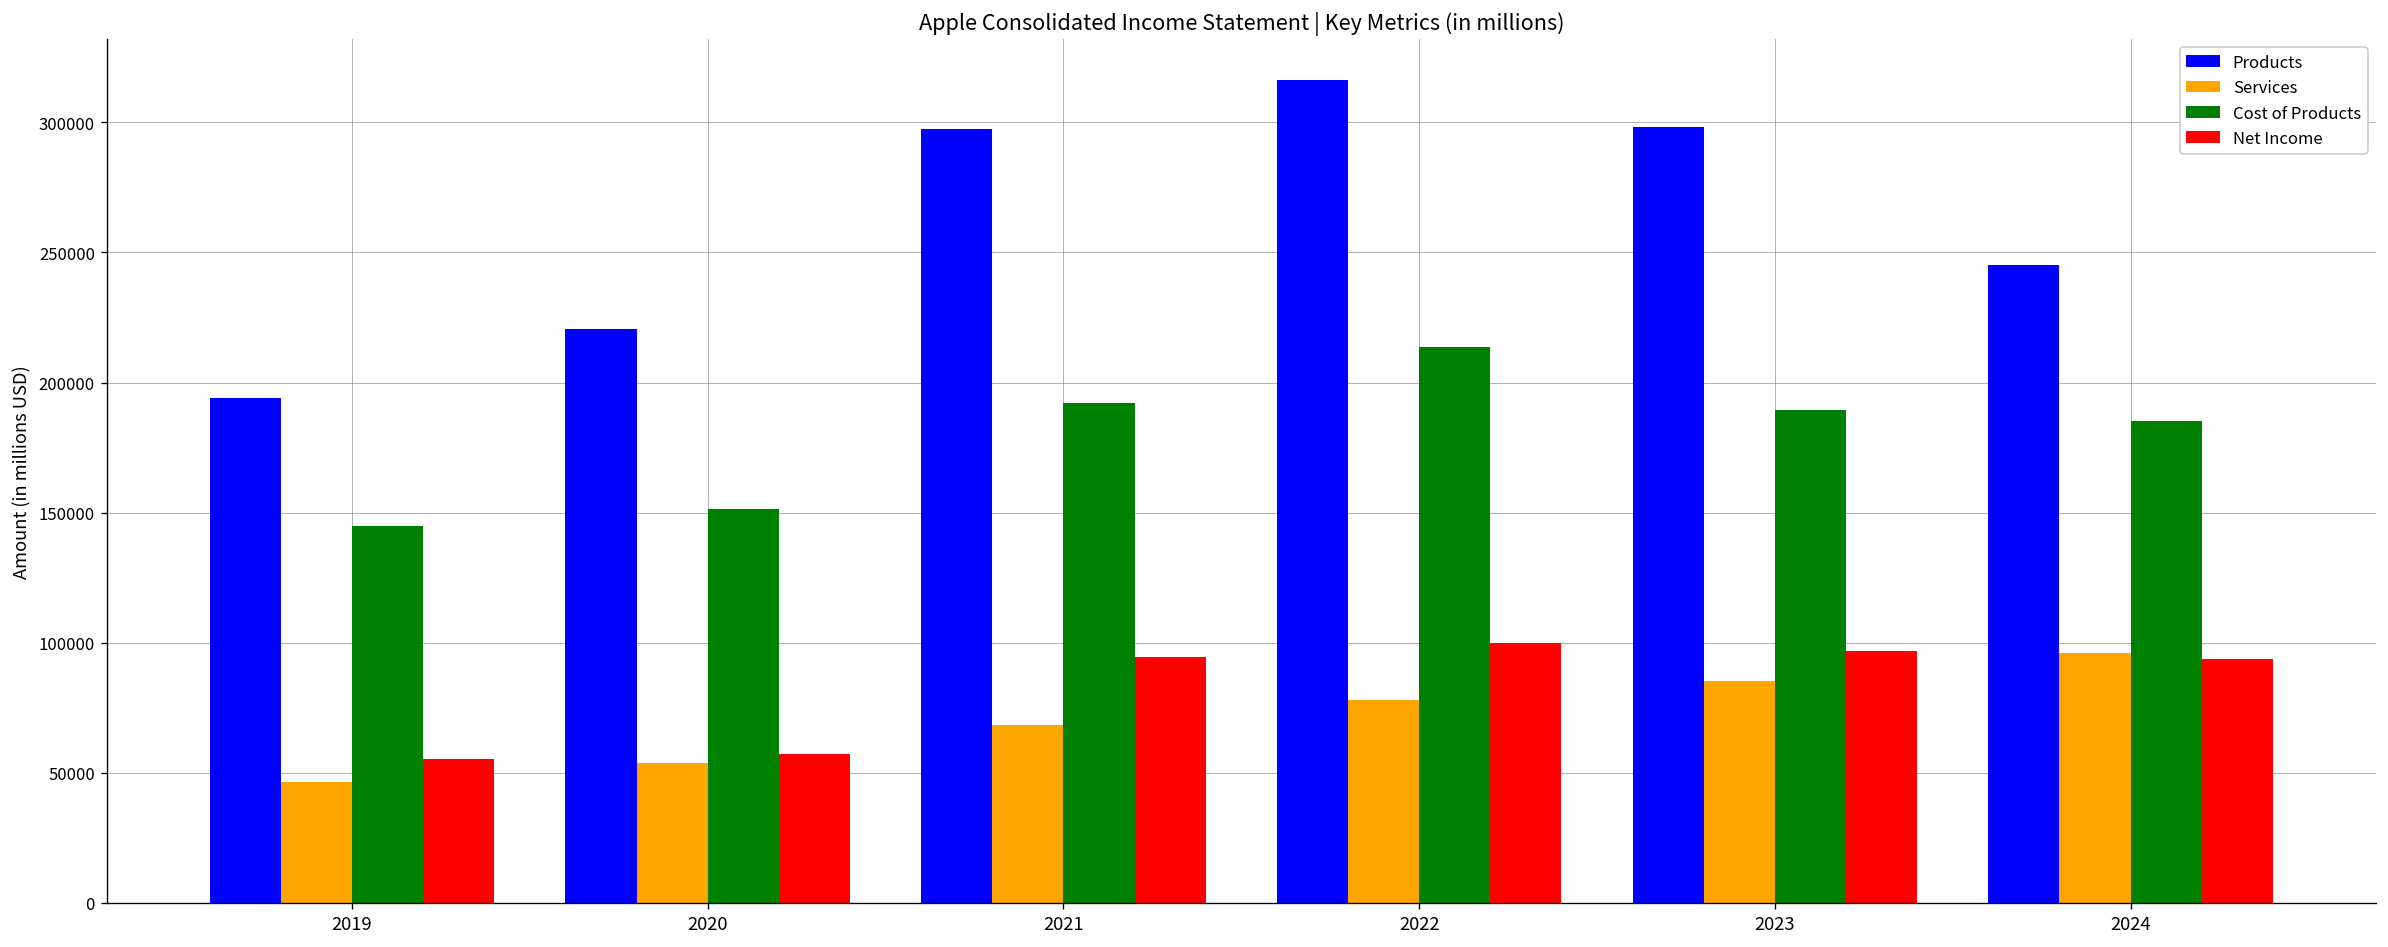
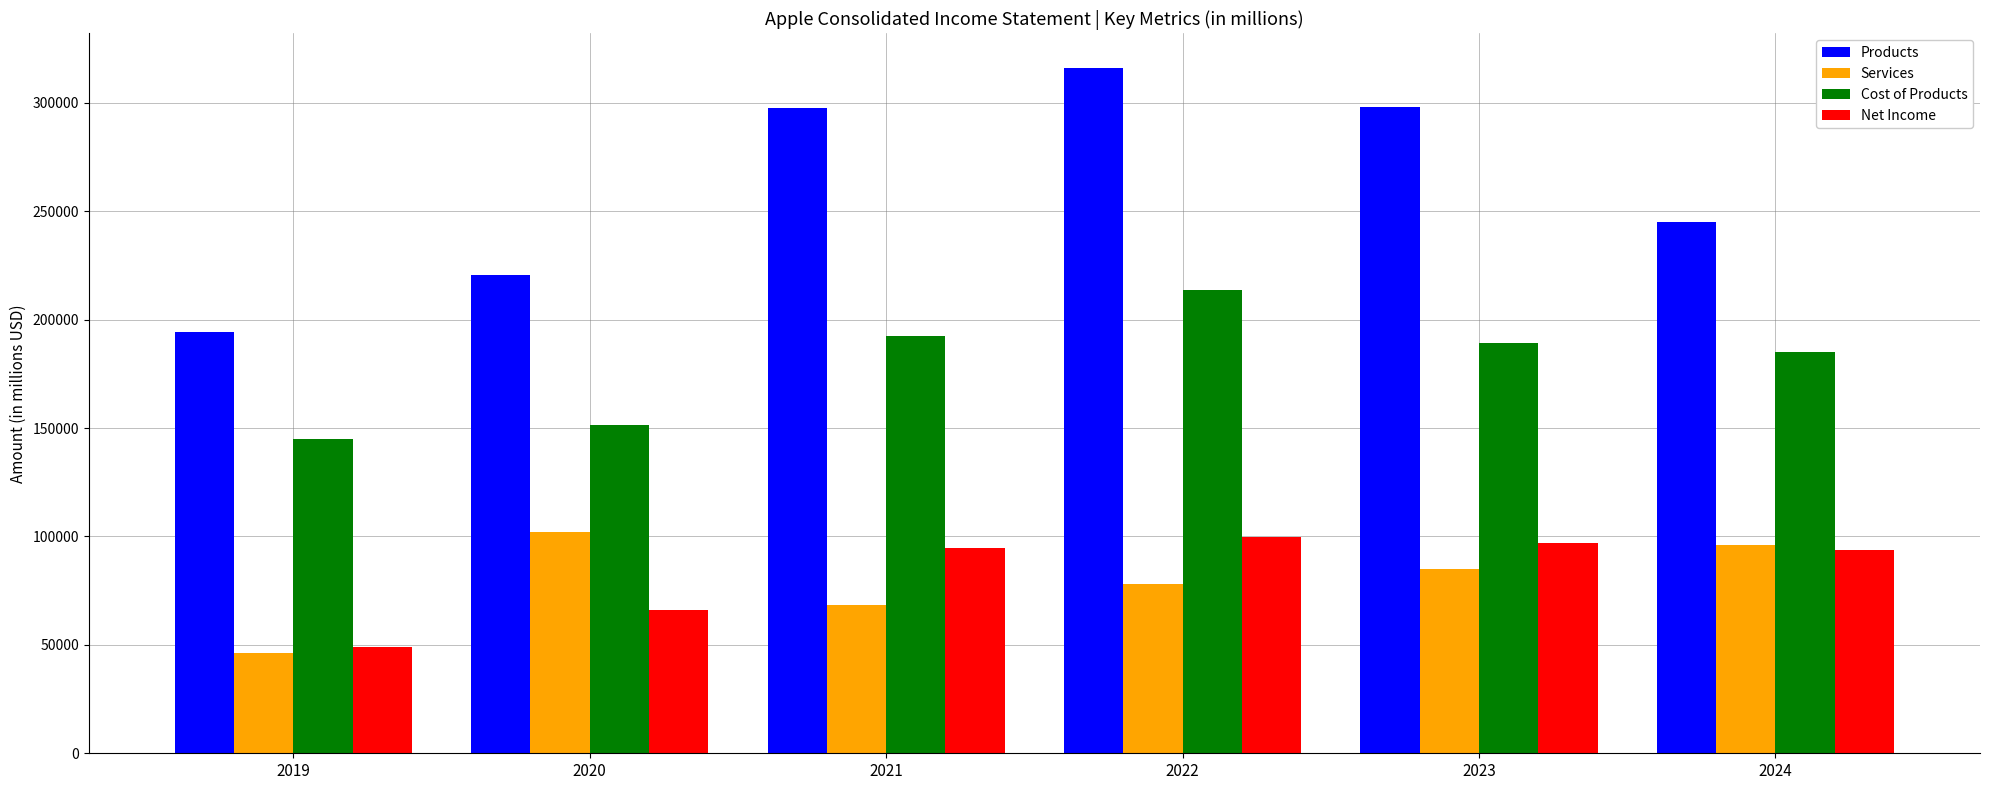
  {
    "Products": {
      "2019": 194000,
      "2020": 221000,
      "2021": 297000,
      "2022": 316000,
      "2023": 298000,
      "2024": 245000
    },
    "Services": {
      "2019": 46000,
-     "2020": 54000,
+     "2020": 102000,
      "2021": 68000,
      "2022": 78000,
      "2023": 85000,
      "2024": 96000
    },
    "Cost of Products": {
      "2019": 145000,
      "2020": 151000,
      "2021": 192000,
      "2022": 214000,
      "2023": 189000,
      "2024": 185000
    },
    "Net Income": {
-     "2019": 55000,
-     "2020": 57000,
+     "2019": 49000,
+     "2020": 66000,
      "2021": 95000,
      "2022": 100000,
      "2023": 97000,
      "2024": 94000
    }
  }
